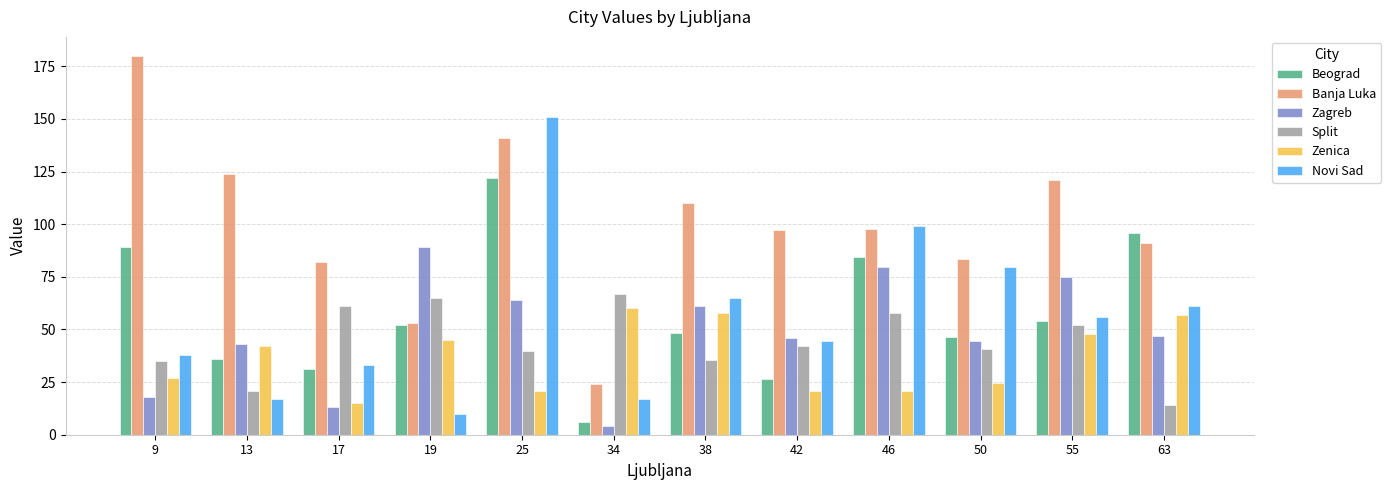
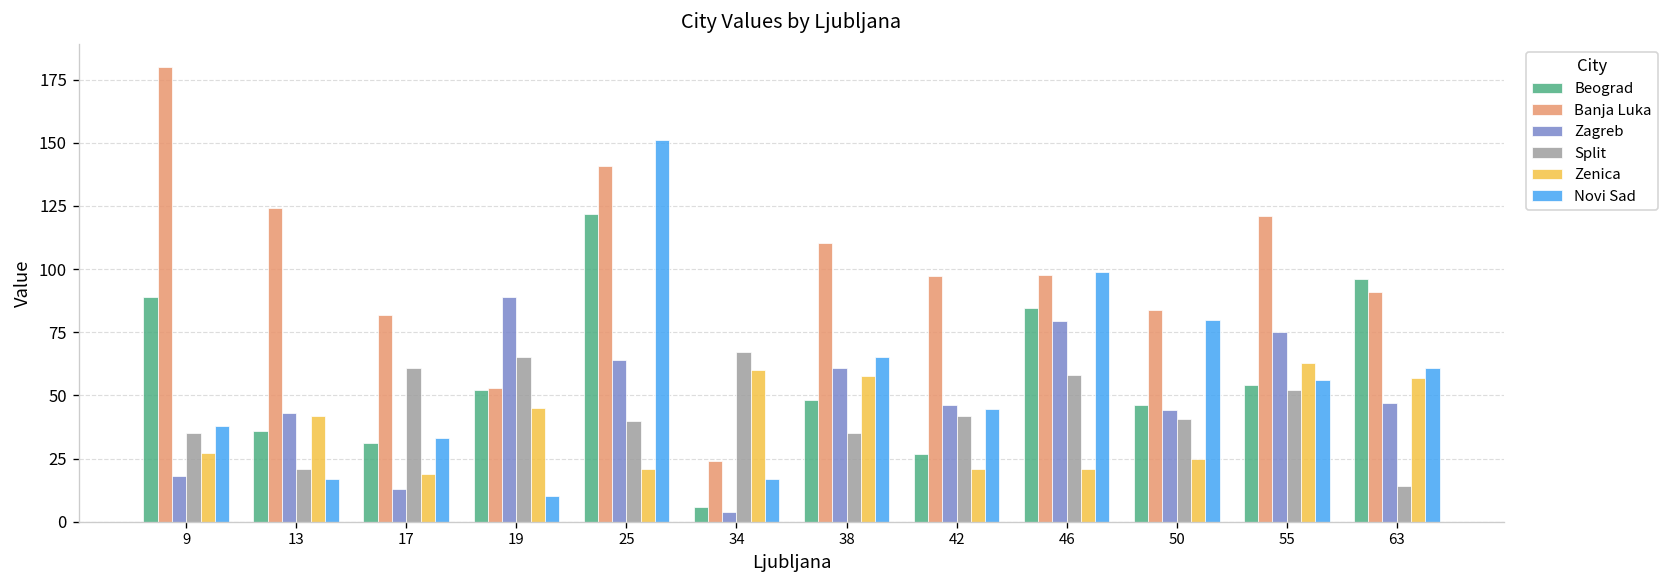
  {
    "Beograd": {
      "9": 89,
      "13": 36,
      "17": 31,
      "19": 52,
      "25": 122,
      "34": 6,
      "38": 48,
      "42": 27,
      "46": 85,
      "50": 46,
      "55": 54,
      "63": 96
    },
    "Banja Luka": {
      "9": 180,
      "13": 124,
      "17": 82,
      "19": 53,
      "25": 141,
      "34": 24,
      "38": 110,
      "42": 97,
      "46": 98,
      "50": 84,
      "55": 121,
      "63": 91
    },
    "Zagreb": {
      "9": 18,
      "13": 43,
      "17": 13,
      "19": 89,
      "25": 64,
      "34": 4,
      "38": 61,
      "42": 46,
      "46": 80,
      "50": 44,
      "55": 75,
      "63": 47
    },
    "Split": {
      "9": 35,
      "13": 21,
      "17": 61,
      "19": 65,
      "25": 40,
      "34": 67,
      "38": 35,
      "42": 42,
      "46": 58,
      "50": 41,
      "55": 52,
      "63": 14
    },
    "Zenica": {
      "9": 27,
      "13": 42,
-     "17": 15,
+     "17": 19,
      "19": 45,
      "25": 21,
      "34": 60,
      "38": 58,
      "42": 21,
      "46": 21,
      "50": 25,
-     "55": 48,
+     "55": 63,
      "63": 57
    },
    "Novi Sad": {
      "9": 38,
      "13": 17,
      "17": 33,
      "19": 10,
      "25": 151,
      "34": 17,
      "38": 65,
      "42": 45,
      "46": 99,
      "50": 80,
      "55": 56,
      "63": 61
    }
  }
